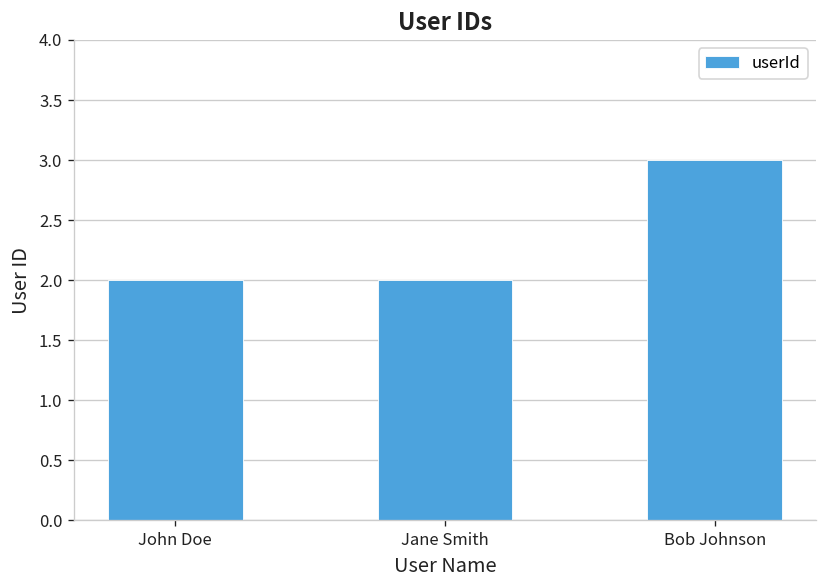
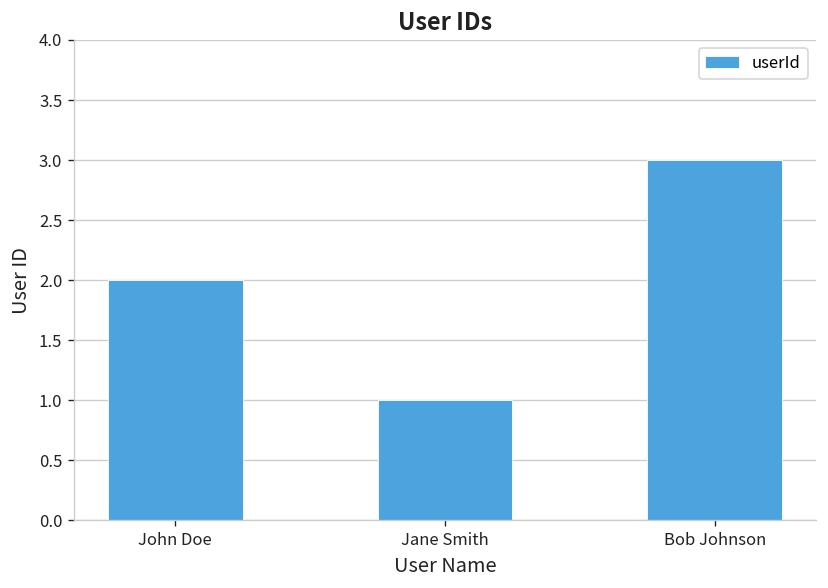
  {
    "John Doe": 2,
-   "Jane Smith": 2,
+   "Jane Smith": 1,
    "Bob Johnson": 3
  }
